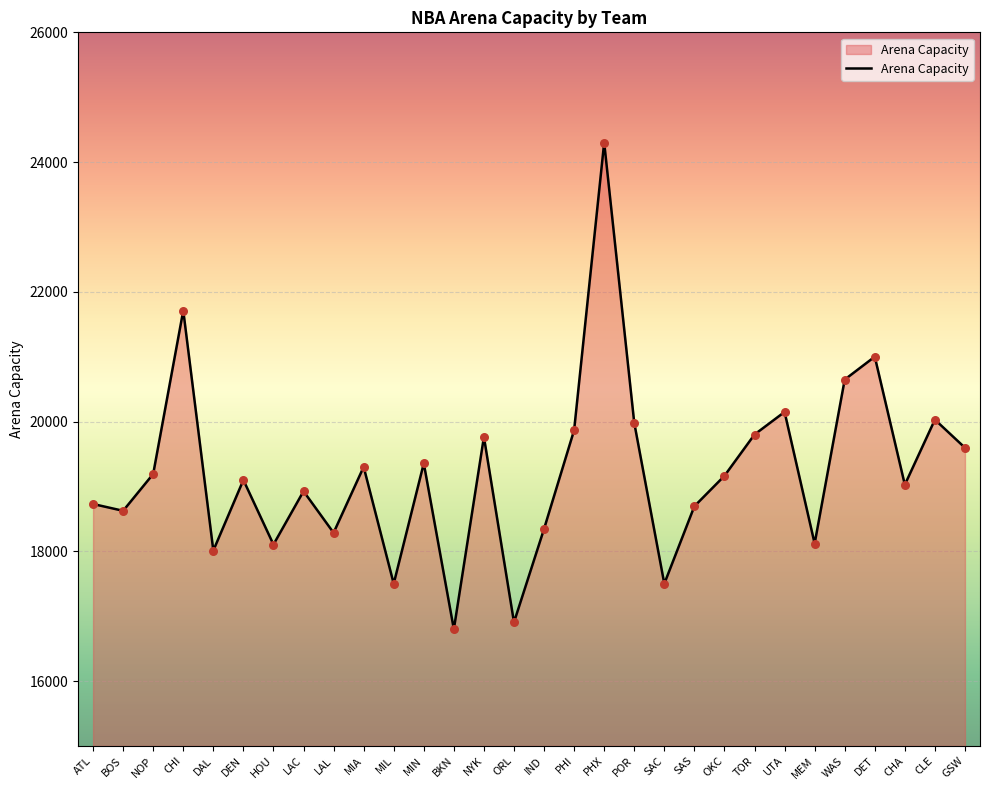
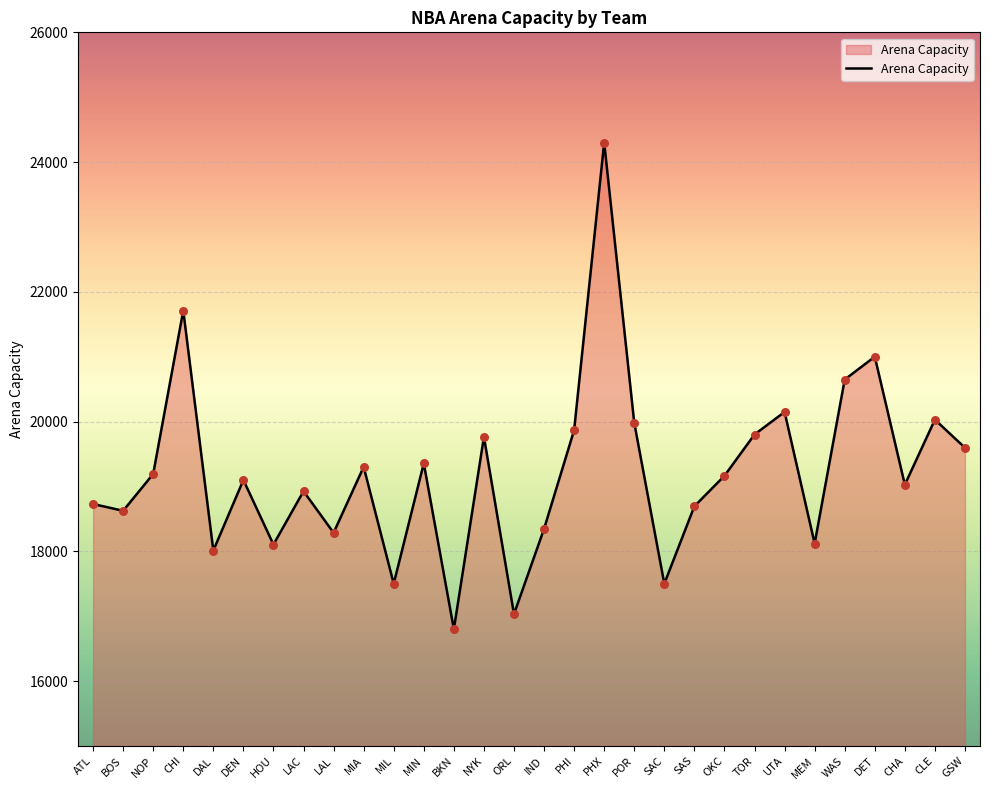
  {
    "ATL": 18700,
    "BOS": 18600,
    "NOP": 19200,
    "CHI": 21700,
    "DAL": 18000,
    "DEN": 19100,
    "HOU": 18100,
    "LAC": 18900,
    "LAL": 18300,
    "MIA": 19300,
    "MIL": 17500,
    "MIN": 19400,
    "BKN": 16800,
    "NYK": 19800,
-   "ORL": 16900,
+   "ORL": 17000,
    "IND": 18300,
    "PHI": 19900,
    "PHX": 24300,
    "POR": 20000,
    "SAC": 17500,
    "SAS": 18700,
    "OKC": 19200,
    "TOR": 19800,
    "UTA": 20100,
    "MEM": 18100,
    "WAS": 20600,
    "DET": 21000,
    "CHA": 19000,
    "CLE": 20000,
    "GSW": 19600
  }
